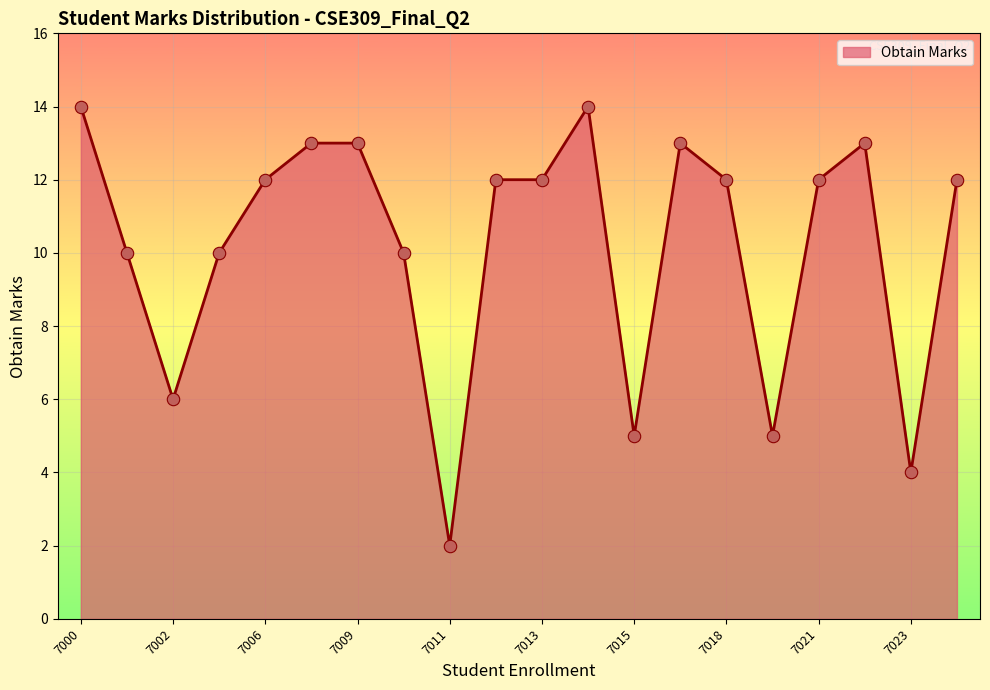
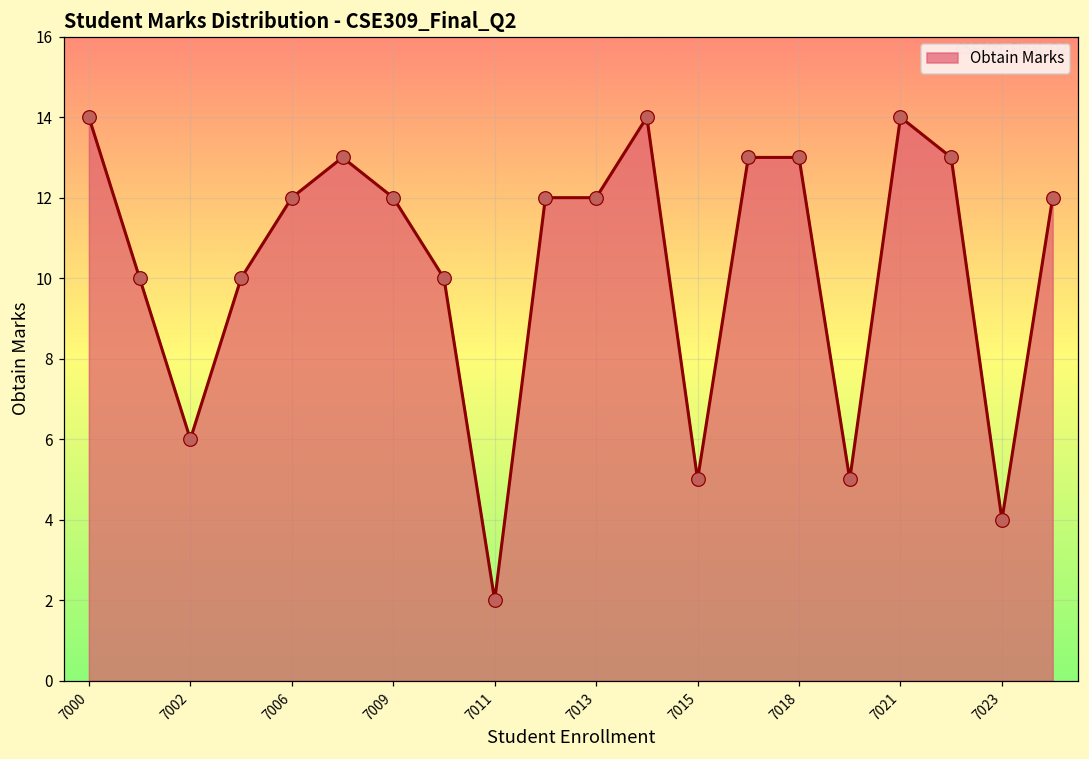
  {
    "7000": 14,
    "7002": 6,
    "7006": 12,
-   "7009": 13,
+   "7009": 12,
    "7011": 2,
    "7013": 12,
    "7015": 5,
-   "7018": 12,
-   "7021": 12,
+   "7018": 13,
+   "7021": 14,
    "7023": 4
  }
